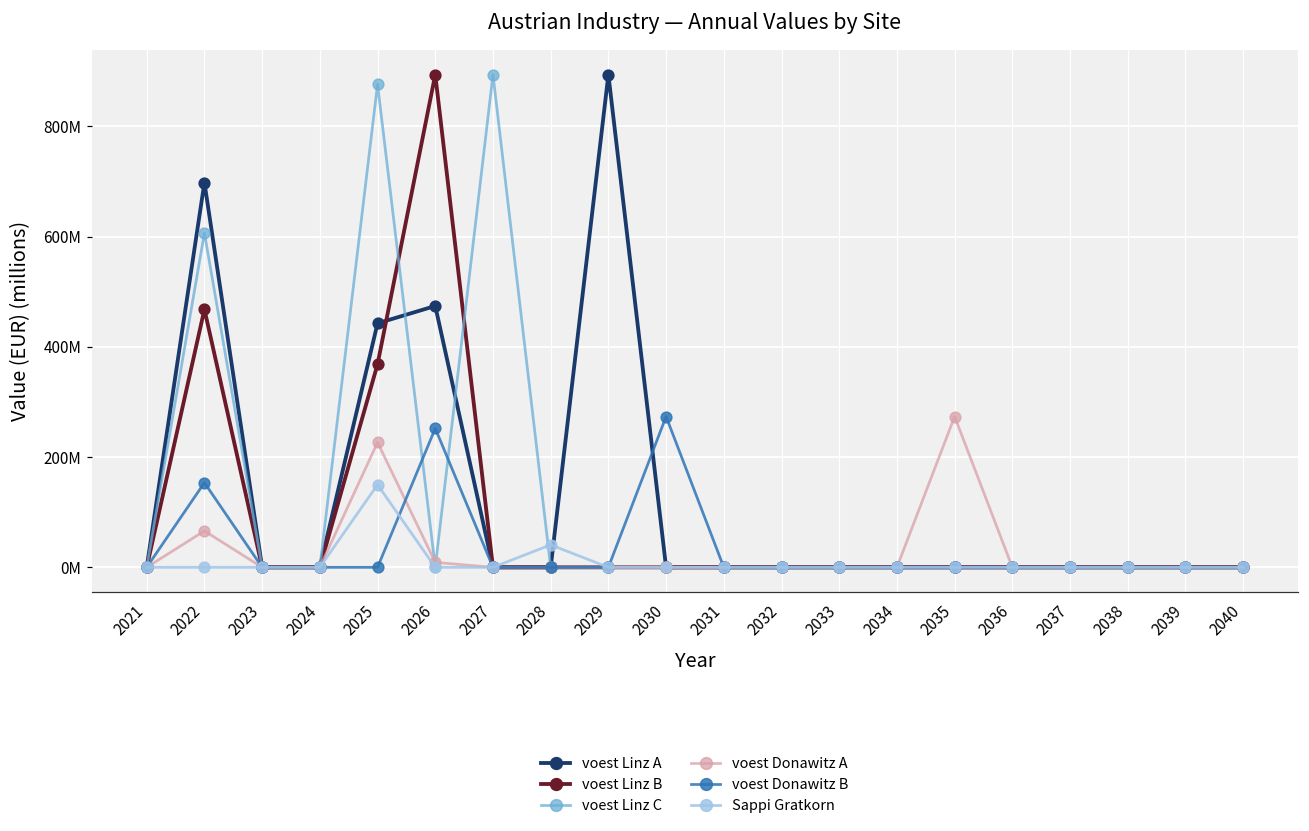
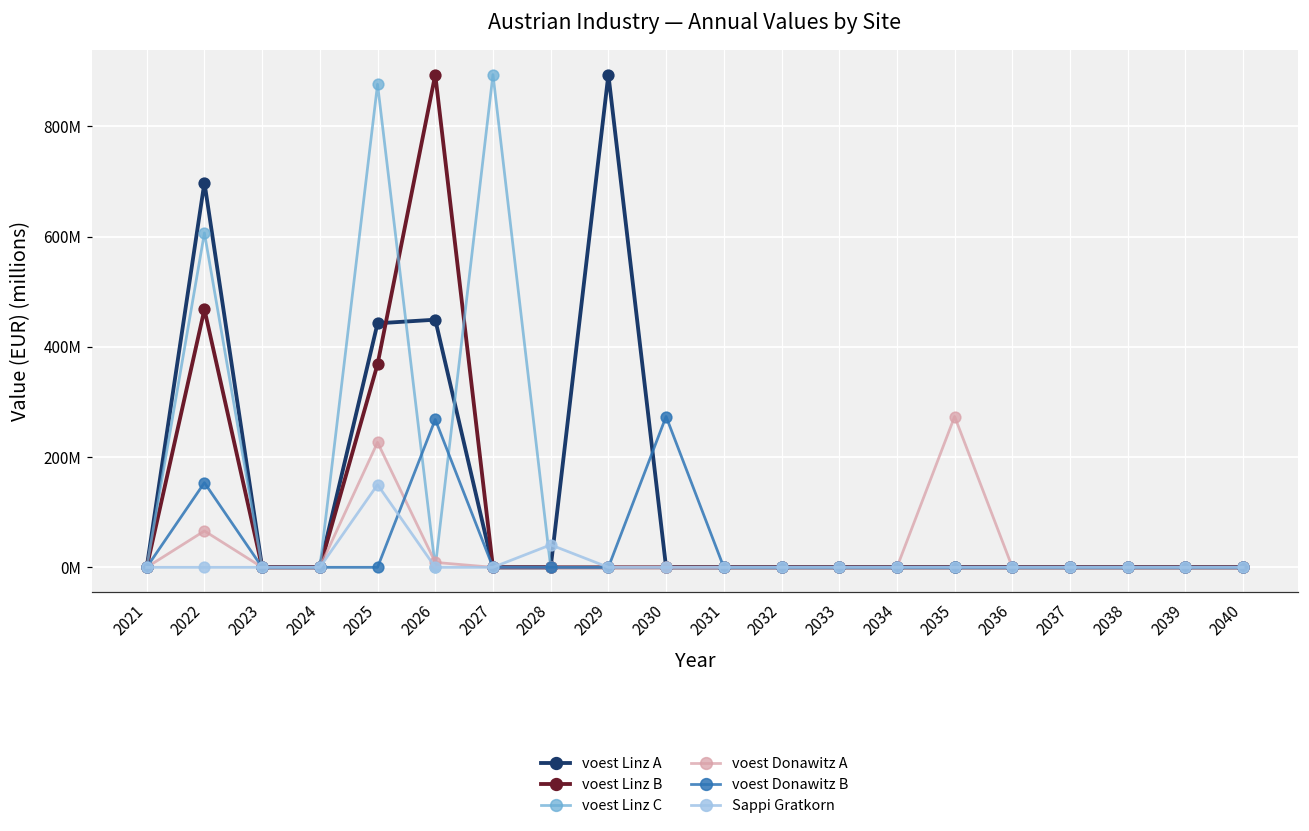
  {
    "voest Linz A": {
      "2022": 700000000,
      "2025": 440000000,
-     "2026": 470000000,
+     "2026": 450000000,
      "2029": 890000000
    },
    "voest Linz B": {
      "2022": 470000000,
      "2025": 370000000,
      "2026": 890000000
    },
    "voest Donawitz A": {
      "2022": 70000000,
      "2025": 230000000,
      "2026": 10000000,
      "2035": 270000000
    },
    "voest Donawitz B": {
      "2022": 150000000,
      "2025": 0,
-     "2026": 250000000,
+     "2026": 270000000,
      "2030": 270000000
    }
  }
